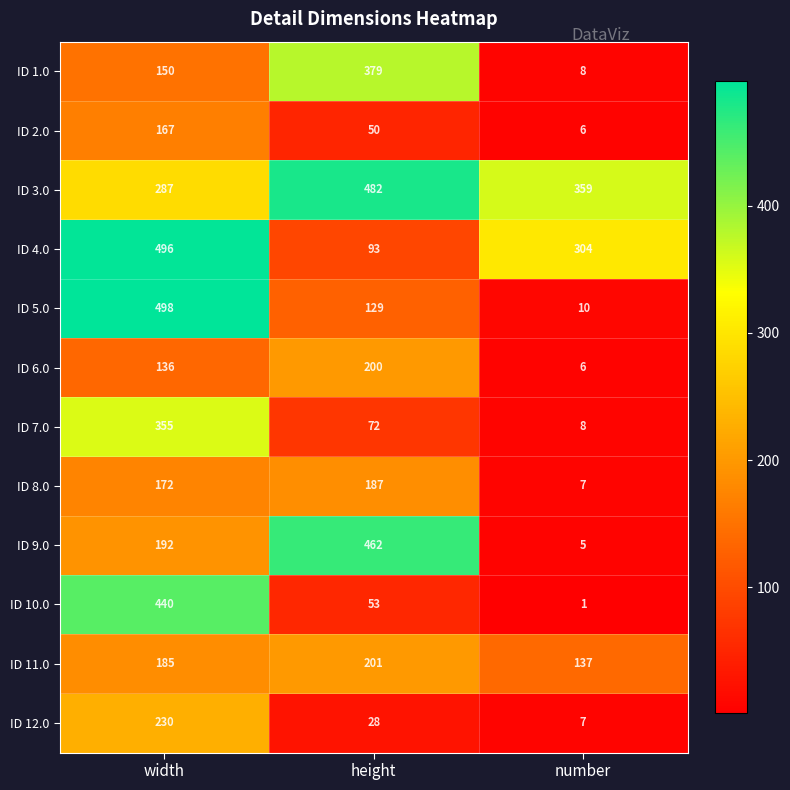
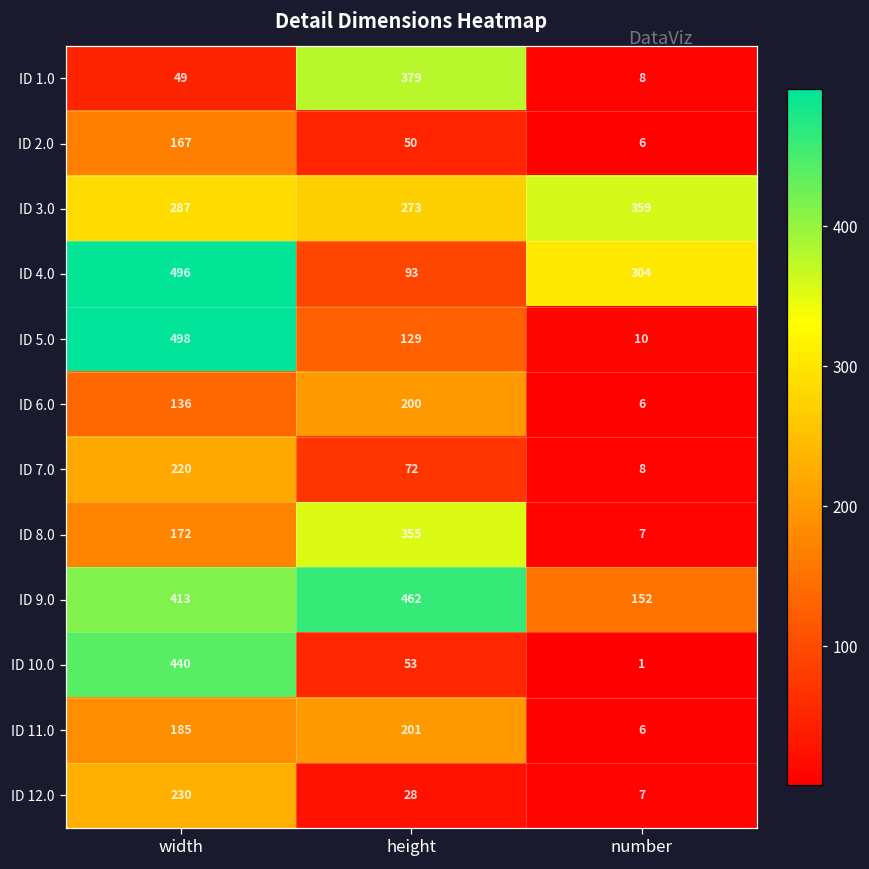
  {
    "ID 1.0": {
-     "width": 150,
+     "width": 49,
      "height": 379,
      "number": 8
    },
    "ID 2.0": {
      "width": 167,
      "height": 50,
      "number": 6
    },
    "ID 3.0": {
      "width": 287,
-     "height": 482,
+     "height": 273,
      "number": 359
    },
    "ID 4.0": {
      "width": 496,
      "height": 93,
      "number": 304
    },
    "ID 5.0": {
      "width": 498,
      "height": 129,
      "number": 10
    },
    "ID 6.0": {
      "width": 136,
      "height": 200,
      "number": 6
    },
    "ID 7.0": {
-     "width": 355,
+     "width": 220,
      "height": 72,
      "number": 8
    },
    "ID 8.0": {
      "width": 172,
-     "height": 187,
+     "height": 355,
      "number": 7
    },
    "ID 9.0": {
-     "width": 192,
+     "width": 413,
      "height": 462,
-     "number": 5
+     "number": 152
    },
    "ID 10.0": {
      "width": 440,
      "height": 53,
      "number": 1
    },
    "ID 11.0": {
      "width": 185,
      "height": 201,
-     "number": 137
+     "number": 6
    },
    "ID 12.0": {
      "width": 230,
      "height": 28,
      "number": 7
    }
  }
